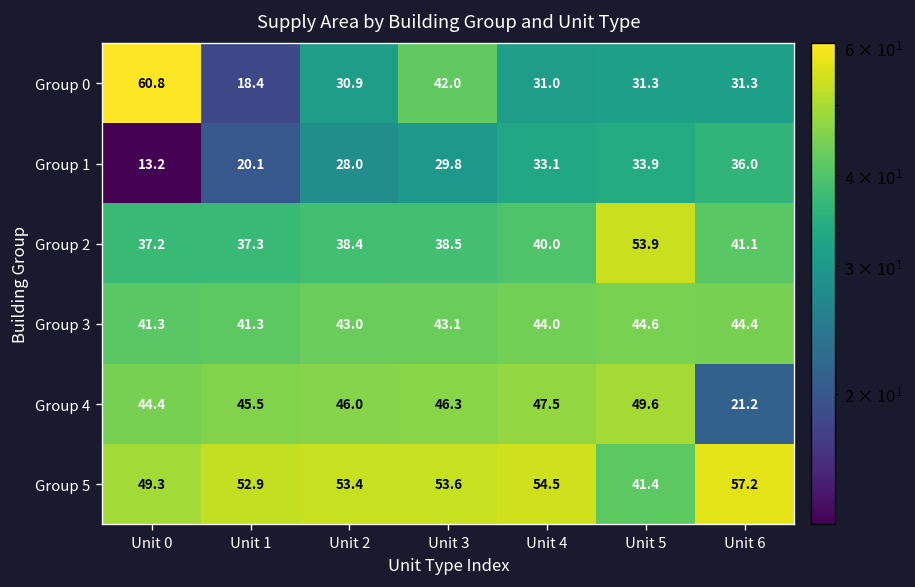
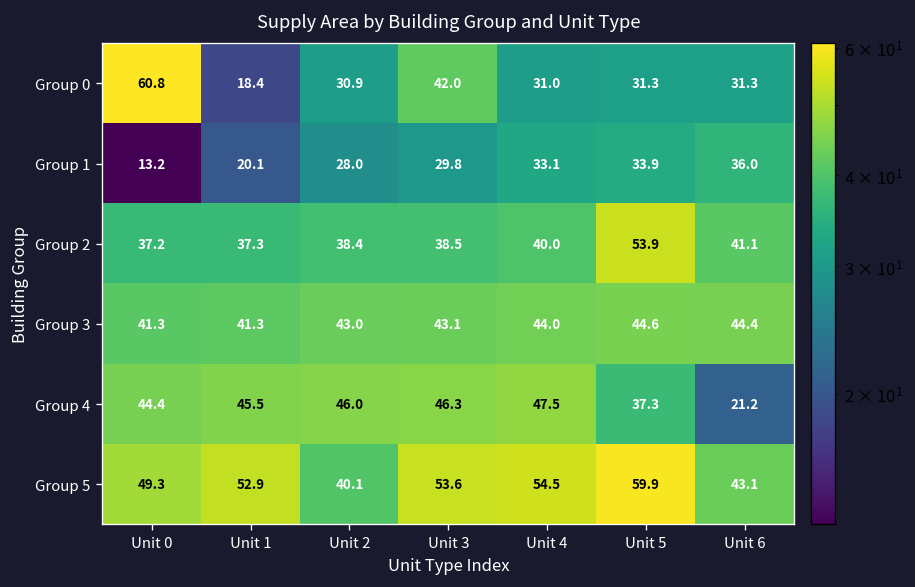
  {
    "Group 0": {
      "Unit 0": 60.8,
      "Unit 1": 18.4,
      "Unit 2": 30.9,
      "Unit 3": 42.0,
      "Unit 4": 31.0,
      "Unit 5": 31.3,
      "Unit 6": 31.3
    },
    "Group 1": {
      "Unit 0": 13.2,
      "Unit 1": 20.1,
      "Unit 2": 28.0,
      "Unit 3": 29.8,
      "Unit 4": 33.1,
      "Unit 5": 33.9,
      "Unit 6": 36.0
    },
    "Group 2": {
      "Unit 0": 37.2,
      "Unit 1": 37.3,
      "Unit 2": 38.4,
      "Unit 3": 38.5,
      "Unit 4": 40.0,
      "Unit 5": 53.9,
      "Unit 6": 41.1
    },
    "Group 3": {
      "Unit 0": 41.3,
      "Unit 1": 41.3,
      "Unit 2": 43.0,
      "Unit 3": 43.1,
      "Unit 4": 44.0,
      "Unit 5": 44.6,
      "Unit 6": 44.4
    },
    "Group 4": {
      "Unit 0": 44.4,
      "Unit 1": 45.5,
      "Unit 2": 46.0,
      "Unit 3": 46.3,
      "Unit 4": 47.5,
-     "Unit 5": 49.6,
+     "Unit 5": 37.3,
      "Unit 6": 21.2
    },
    "Group 5": {
      "Unit 0": 49.3,
      "Unit 1": 52.9,
-     "Unit 2": 53.4,
+     "Unit 2": 40.1,
      "Unit 3": 53.6,
      "Unit 4": 54.5,
-     "Unit 5": 41.4,
-     "Unit 6": 57.2
+     "Unit 5": 59.9,
+     "Unit 6": 43.1
    }
  }
